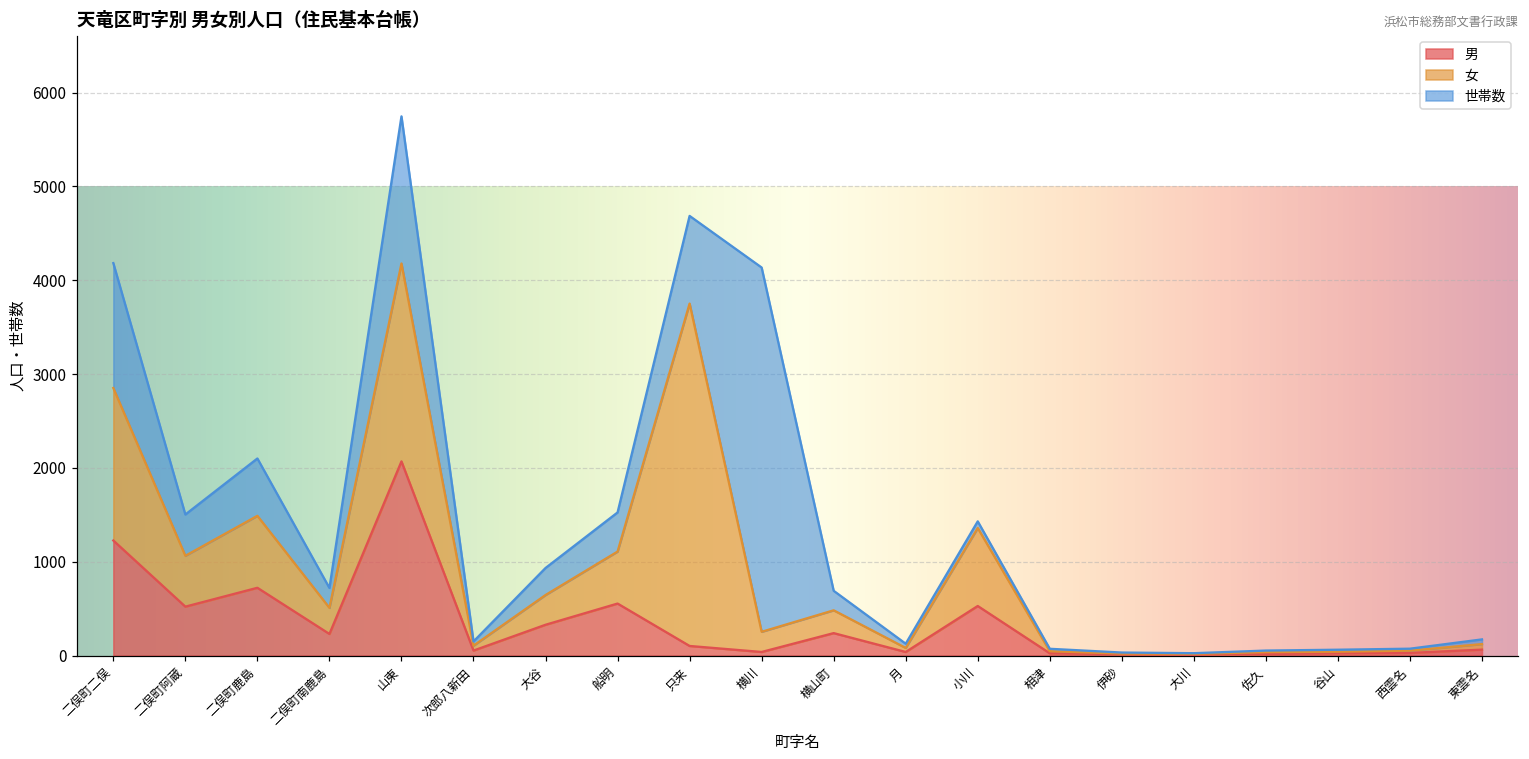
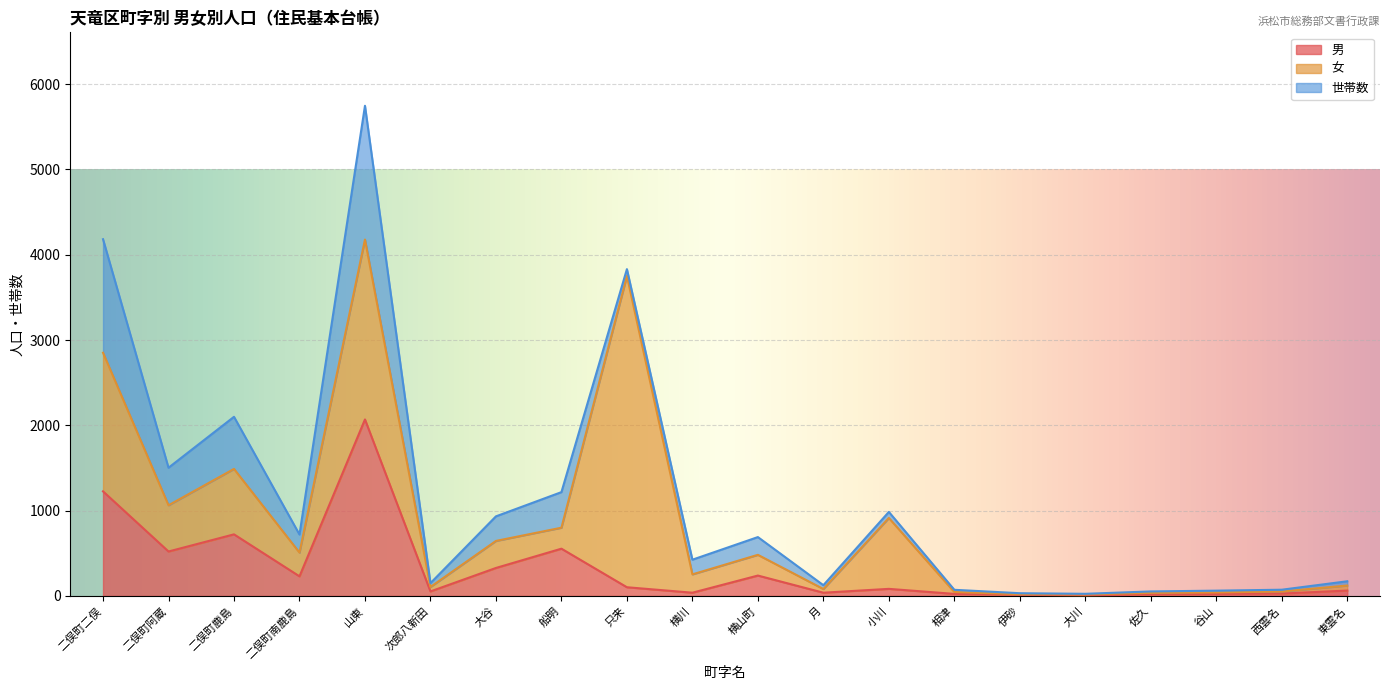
  {
    "男": {
      "二俣町二俣": 1200,
      "二俣町阿蔵": 500,
      "二俣町鹿島": 700,
      "二俣町南鹿島": 200,
      "山東": 2100,
      "次郎八新田": 100,
      "大谷": 300,
      "船明": 600,
      "只来": 100,
      "横川": 0,
      "横山町": 200,
      "月": 0,
-     "小川": 500,
+     "小川": 100,
      "東雲名": 100
    },
    "女": {
      "二俣町二俣": 1600,
      "二俣町阿蔵": 500,
      "二俣町鹿島": 800,
      "二俣町南鹿島": 300,
      "山東": 2100,
      "次郎八新田": 100,
      "大谷": 300,
-     "船明": 600,
+     "船明": 200,
      "只来": 3600,
      "横川": 200,
      "横山町": 200,
      "月": 0,
      "小川": 800,
      "東雲名": 100
    },
    "世帯数": {
      "二俣町二俣": 1300,
      "二俣町阿蔵": 400,
      "二俣町鹿島": 600,
      "二俣町南鹿島": 200,
      "山東": 1600,
      "次郎八新田": 0,
      "大谷": 300,
      "船明": 400,
-     "只来": 900,
-     "横川": 3900,
+     "只来": 100,
+     "横川": 200,
      "横山町": 200,
      "月": 0,
      "小川": 100,
      "東雲名": 100
    }
  }
